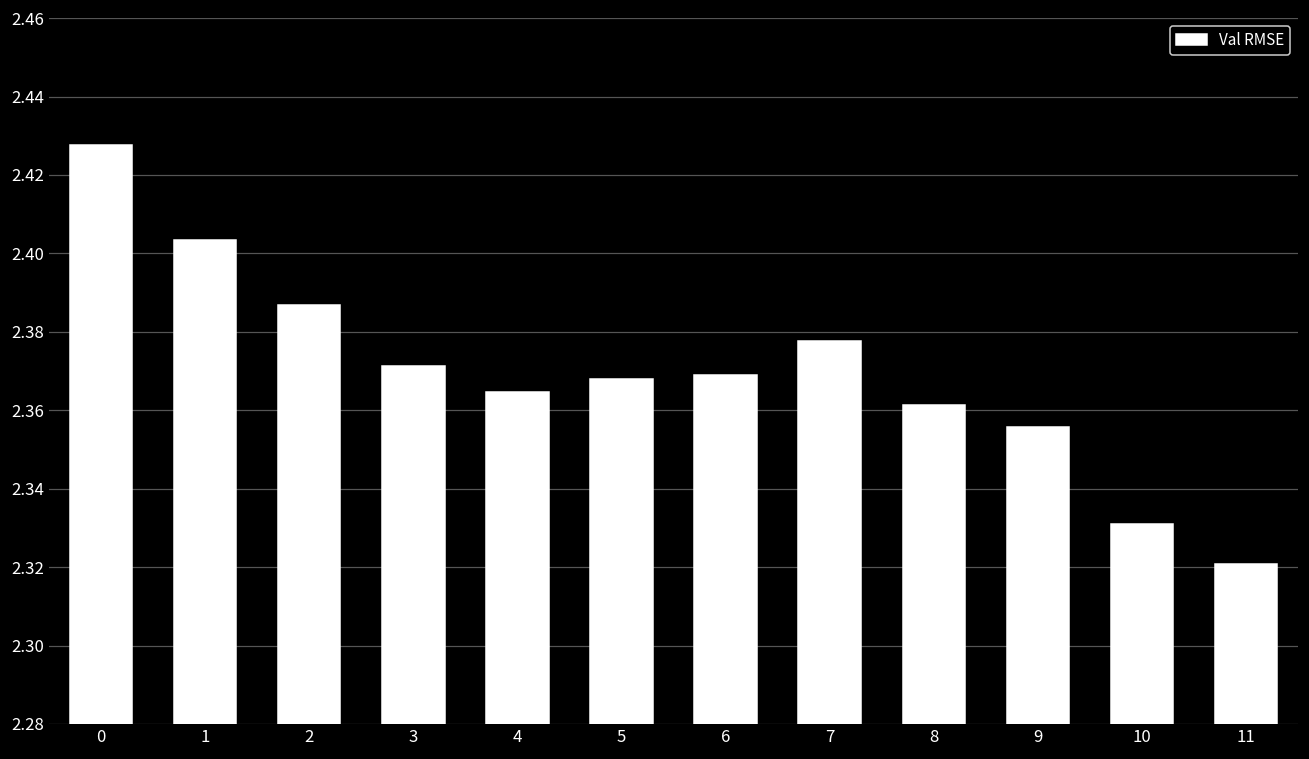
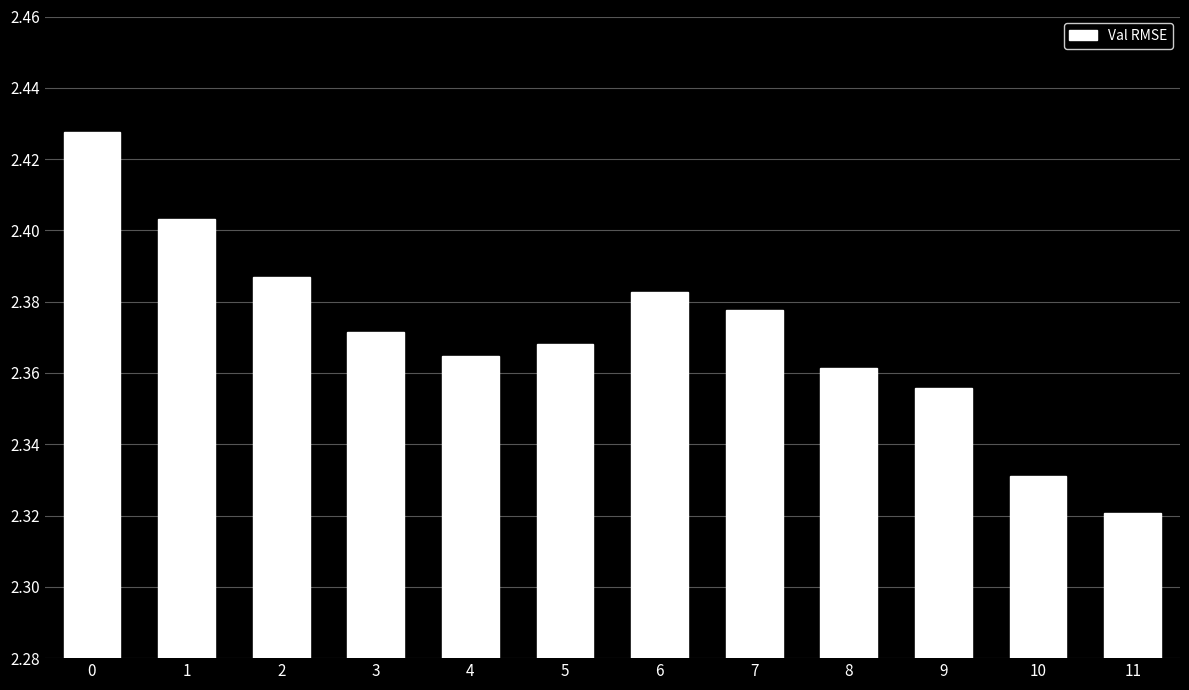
  {
    "0": 2.428,
    "1": 2.403,
    "2": 2.387,
    "3": 2.371,
    "4": 2.365,
    "5": 2.368,
-   "6": 2.369,
+   "6": 2.383,
    "7": 2.378,
    "8": 2.361,
    "9": 2.356,
    "10": 2.331,
    "11": 2.321
  }
